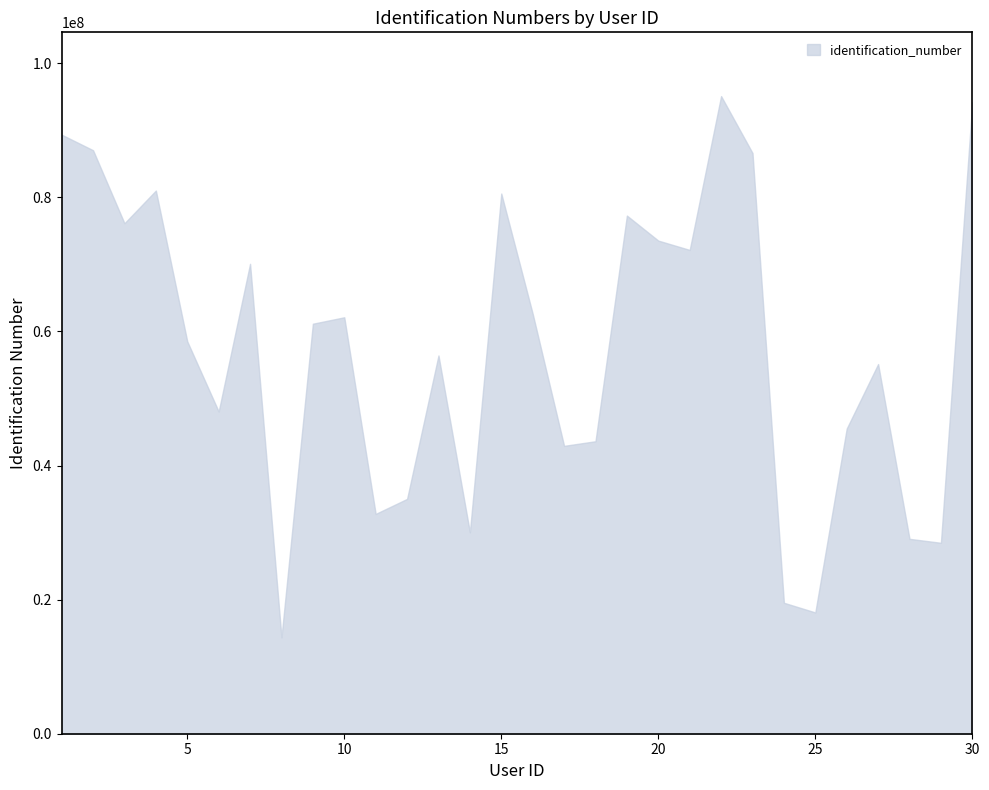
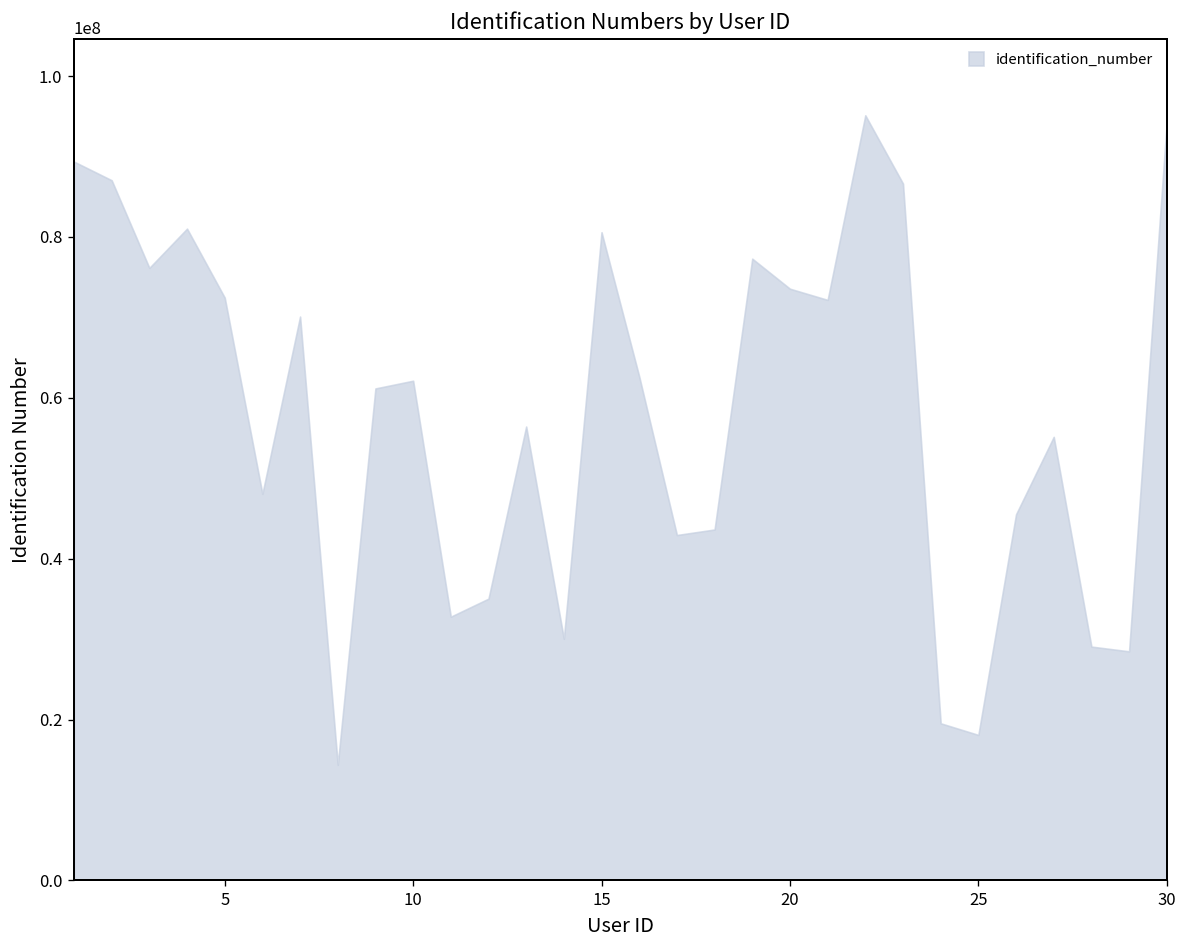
  {
-   "5": 59000000,
+   "5": 72000000,
    "10": 62000000,
    "15": 81000000,
    "20": 74000000,
    "25": 18000000,
    "30": 94000000
  }
